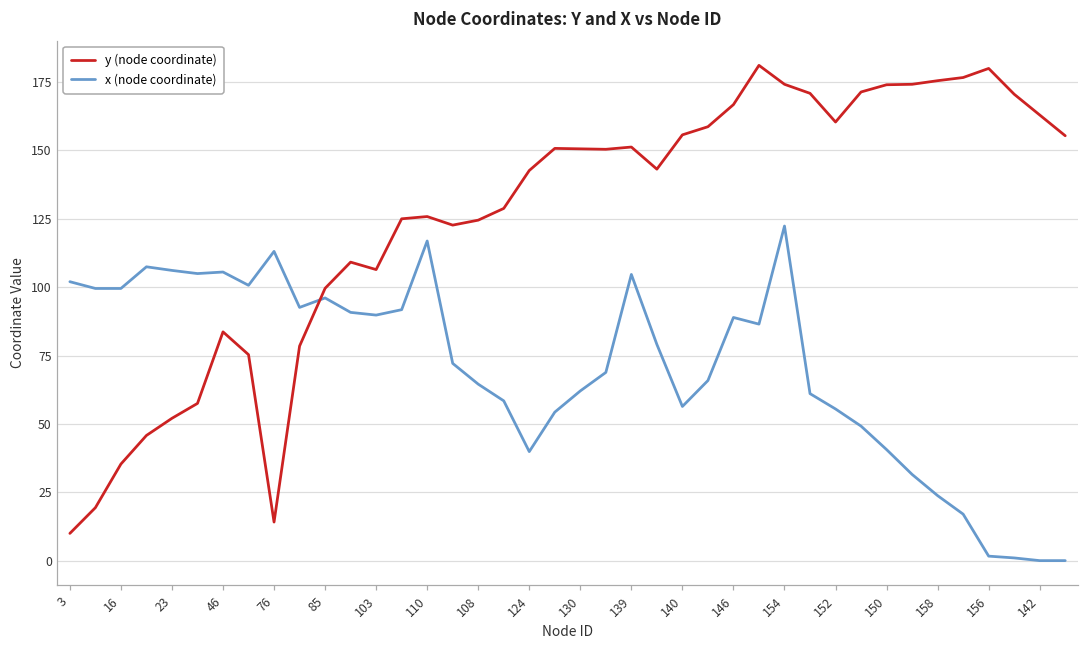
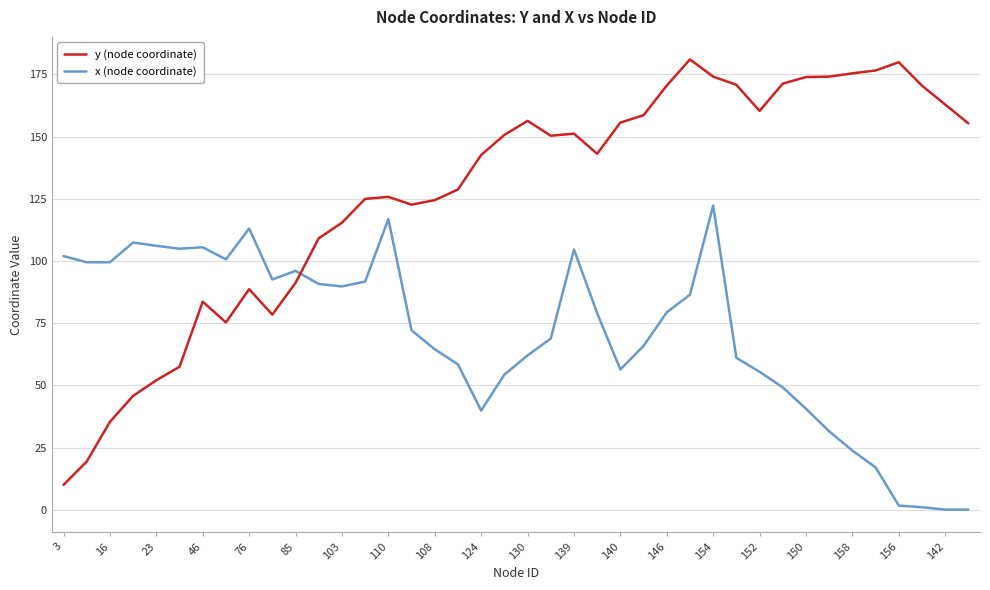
  {
    "y (node coordinate)": {
      "16": 35,
      "46": 84,
-     "76": 14,
-     "85": 100,
-     "103": 106,
+     "76": 89,
+     "85": 91,
+     "103": 115,
      "110": 126,
      "108": 124,
      "124": 143,
-     "130": 151,
+     "130": 156,
      "139": 151,
      "140": 156,
-     "146": 167,
+     "146": 171,
      "154": 174,
      "152": 160,
      "150": 174,
      "158": 175,
      "156": 180,
      "142": 163
    },
    "x (node coordinate)": {
      "16": 100,
      "46": 106,
      "76": 113,
      "85": 96,
      "103": 90,
      "110": 117,
      "108": 65,
      "124": 40,
      "130": 62,
      "139": 105,
      "140": 56,
-     "146": 89,
+     "146": 79,
      "154": 122,
      "152": 55,
      "150": 41,
      "158": 24,
      "156": 2,
      "142": 0
    }
  }
